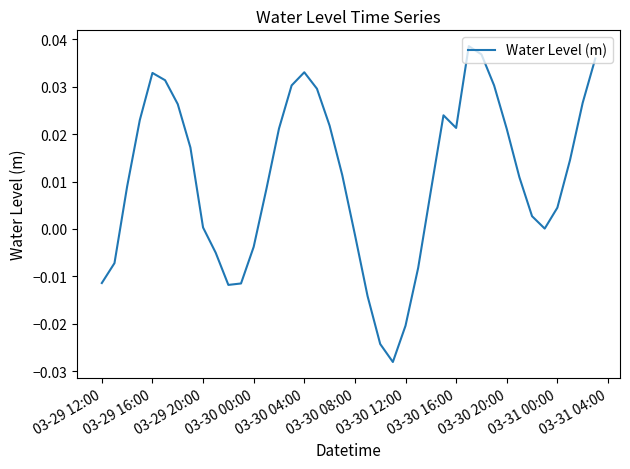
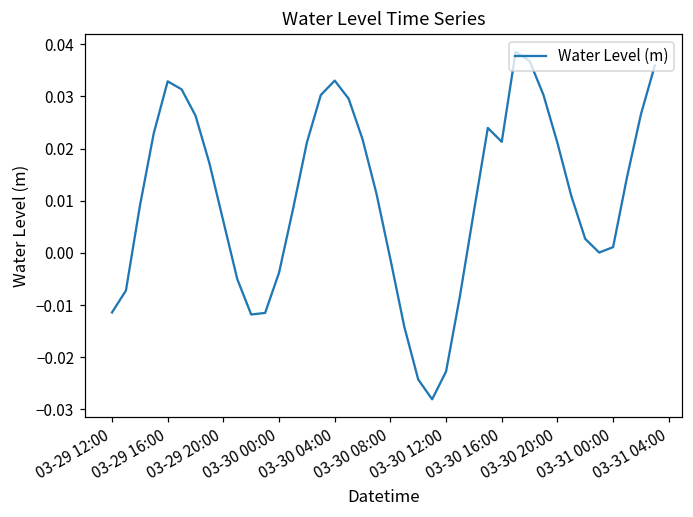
  {
    "03-29 12:00": -0.011,
    "03-29 16:00": 0.033,
-   "03-29 20:00": 0.000,
+   "03-29 20:00": 0.006,
    "03-30 00:00": -0.004,
    "03-30 04:00": 0.033,
    "03-30 08:00": -0.001,
-   "03-30 12:00": -0.020,
+   "03-30 12:00": -0.023,
    "03-30 16:00": 0.021,
    "03-30 20:00": 0.021,
-   "03-31 00:00": 0.004
+   "03-31 00:00": 0.001
  }
